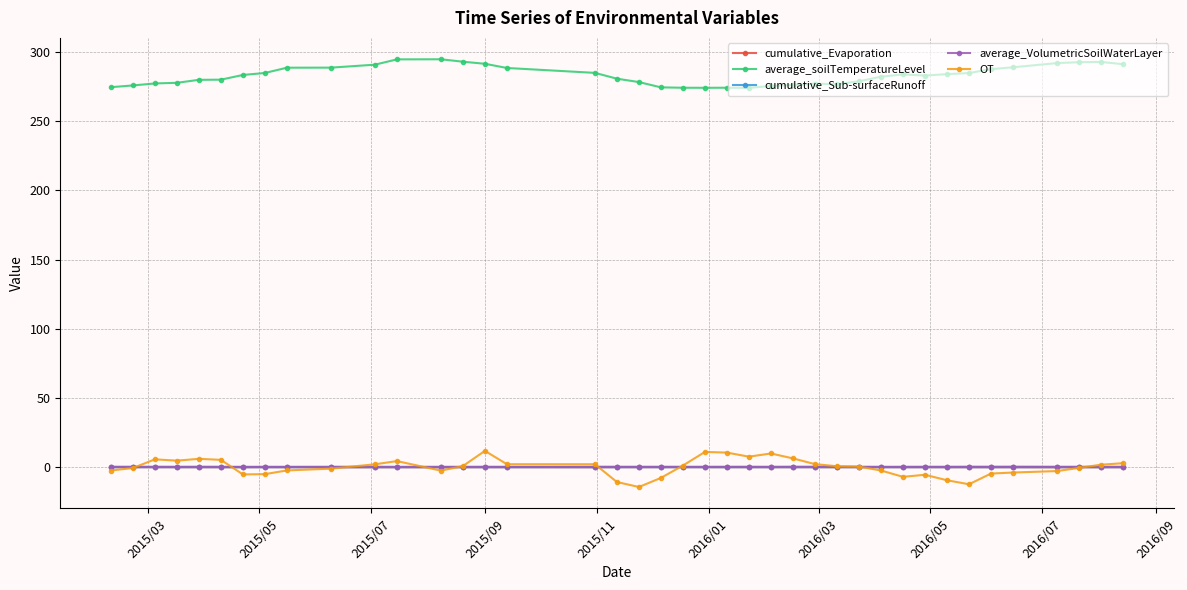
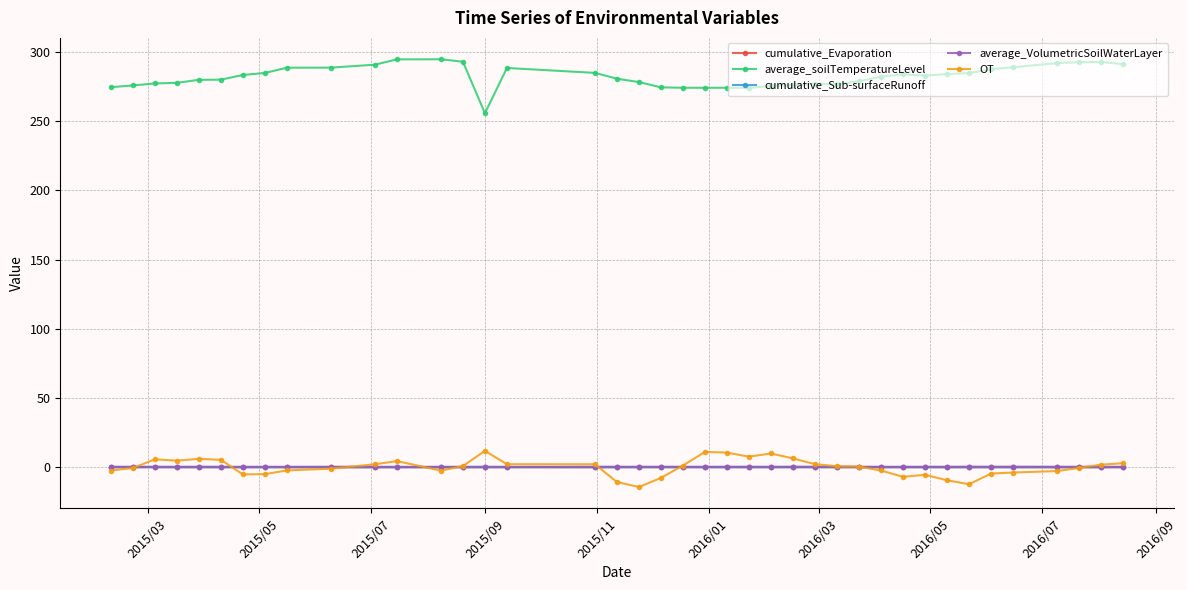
  {
    "average_VolumetricSoilWaterLayer": {
      "2015/09": 0
    },
    "average_soilTemperatureLevel": {
-     "2015/09": 292
+     "2015/09": 256
    },
    "OT": {
      "2015/09": 12
    }
  }
